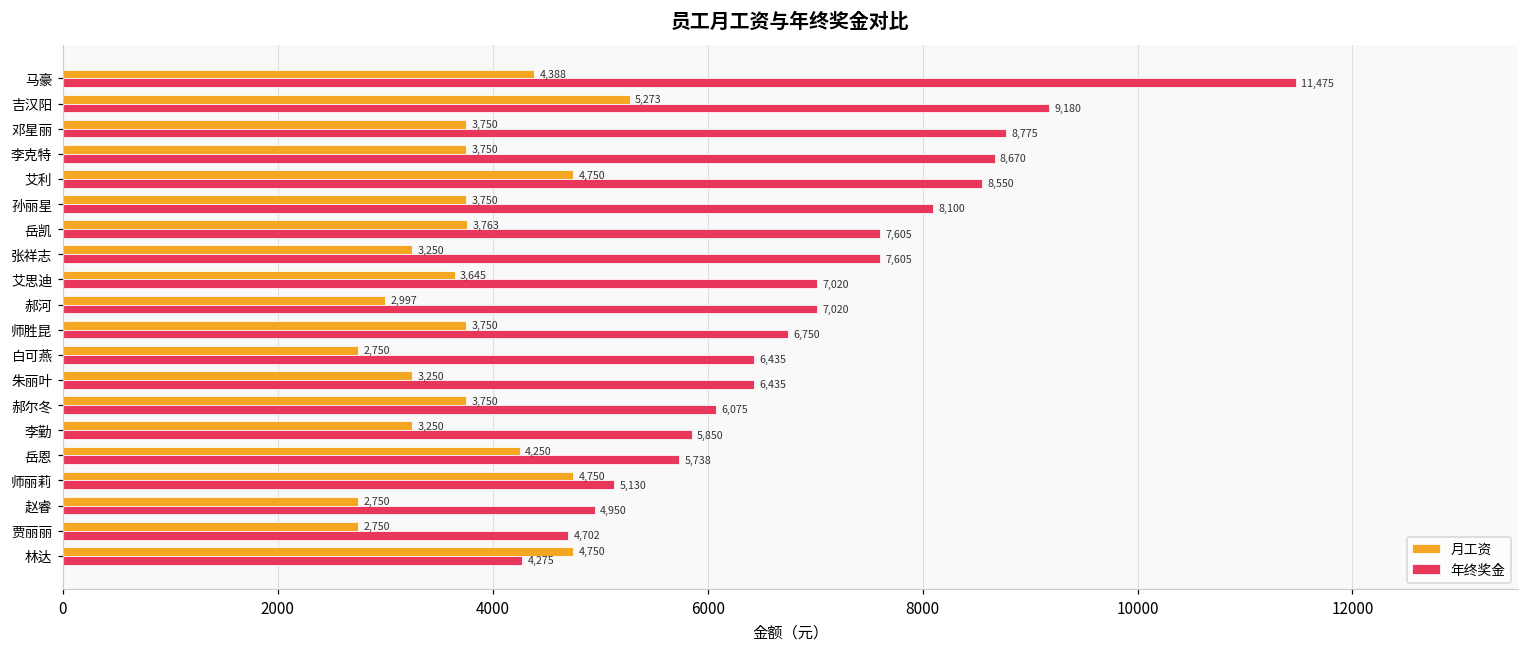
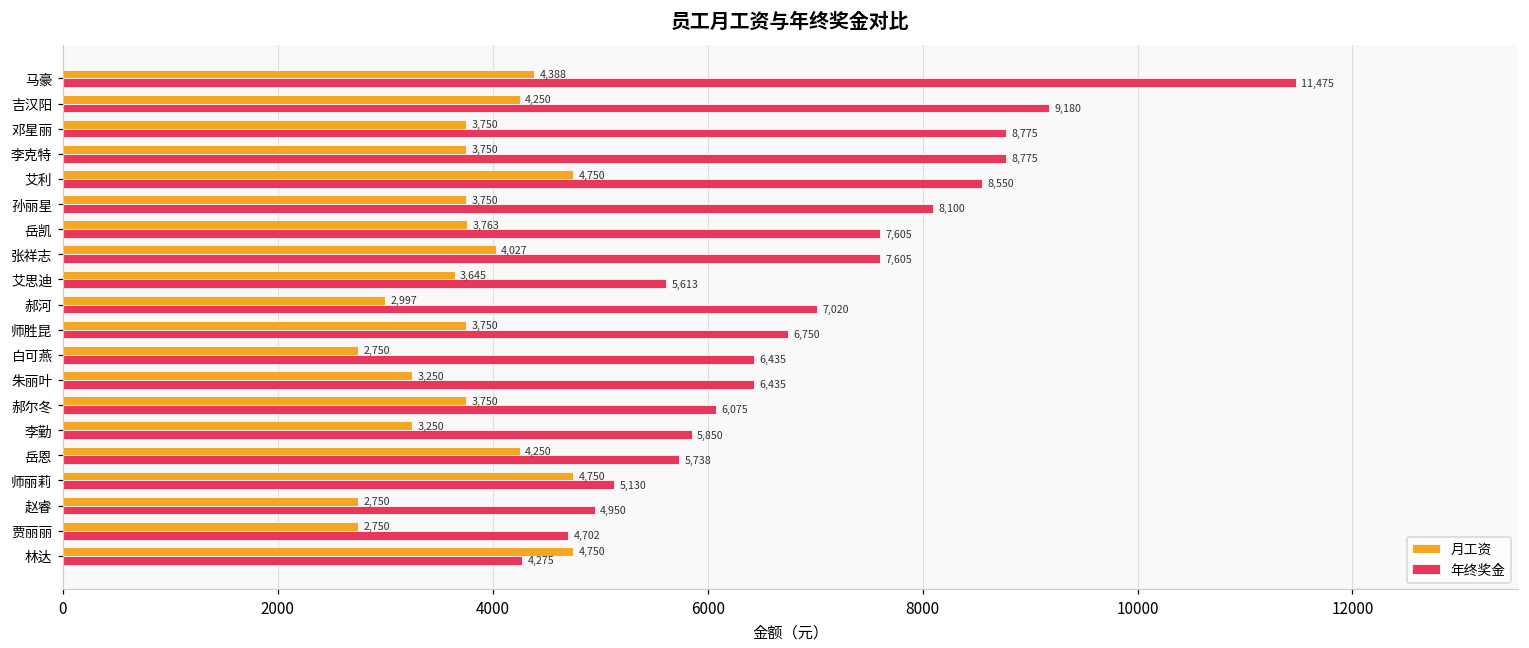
  {
    "月工资": {
      "马豪": "4,388",
-     "吉汉阳": "5,273",
+     "吉汉阳": "4,250",
      "邓星丽": "3,750",
      "李克特": "3,750",
      "艾利": "4,750",
      "孙丽星": "3,750",
      "岳凯": "3,763",
-     "张祥志": "3,250",
+     "张祥志": "4,027",
      "艾思迪": "3,645",
      "郝河": "2,997",
      "师胜昆": "3,750",
      "白可燕": "2,750",
      "朱丽叶": "3,250",
      "郝尔冬": "3,750",
      "李勤": "3,250",
      "岳恩": "4,250",
      "师丽莉": "4,750",
      "赵睿": "2,750",
      "贾丽丽": "2,750",
      "林达": "4,750"
    },
    "年终奖金": {
      "马豪": "11,475",
      "吉汉阳": "9,180",
      "邓星丽": "8,775",
-     "李克特": "8,670",
+     "李克特": "8,775",
      "艾利": "8,550",
      "孙丽星": "8,100",
      "岳凯": "7,605",
      "张祥志": "7,605",
-     "艾思迪": "7,020",
+     "艾思迪": "5,613",
      "郝河": "7,020",
      "师胜昆": "6,750",
      "白可燕": "6,435",
      "朱丽叶": "6,435",
      "郝尔冬": "6,075",
      "李勤": "5,850",
      "岳恩": "5,738",
      "师丽莉": "5,130",
      "赵睿": "4,950",
      "贾丽丽": "4,702",
      "林达": "4,275"
    }
  }
